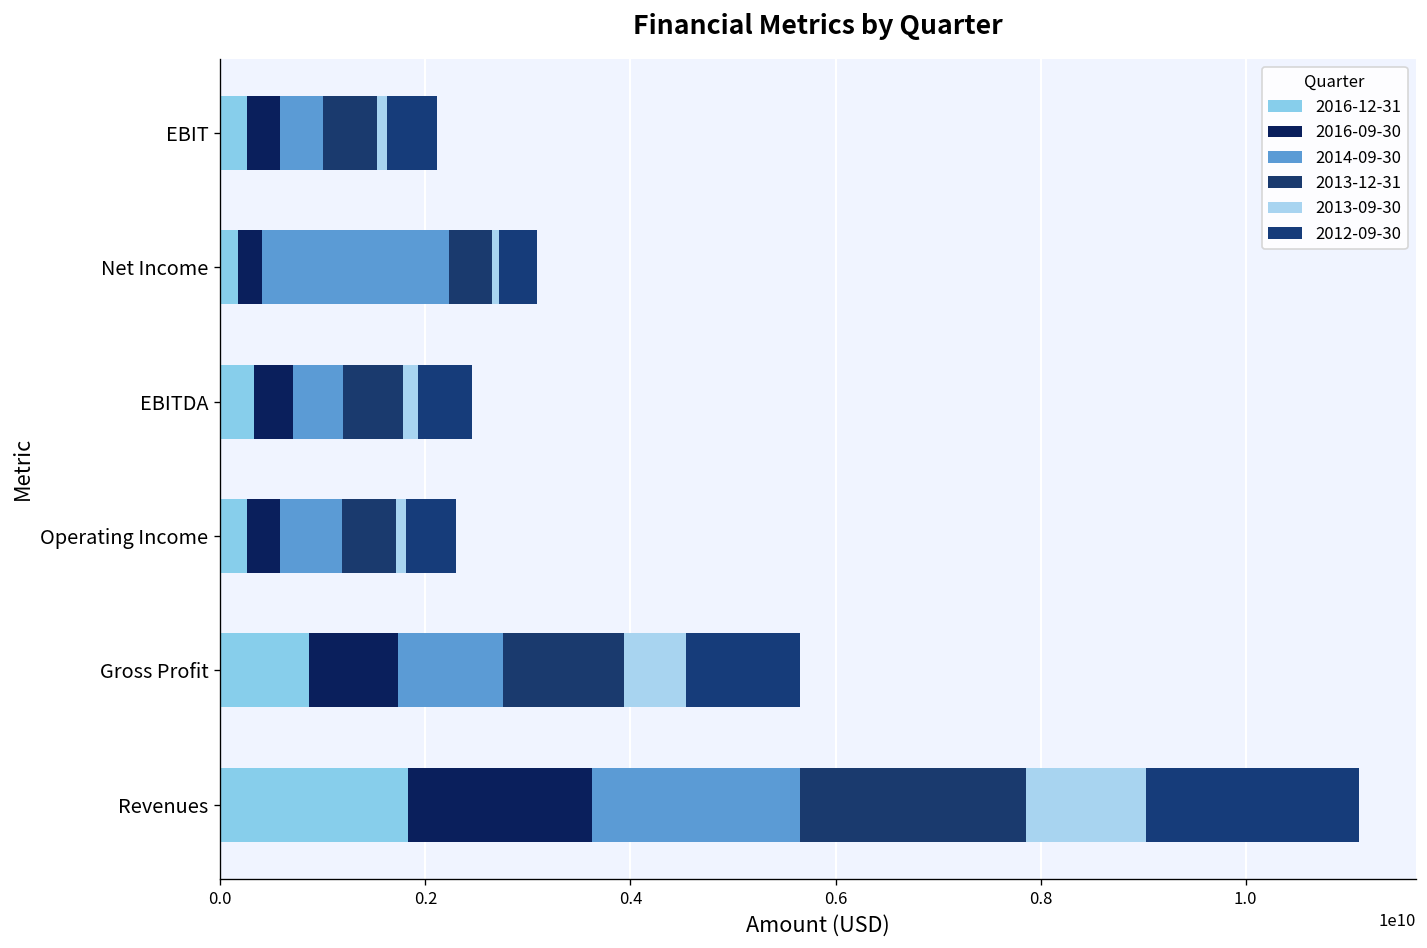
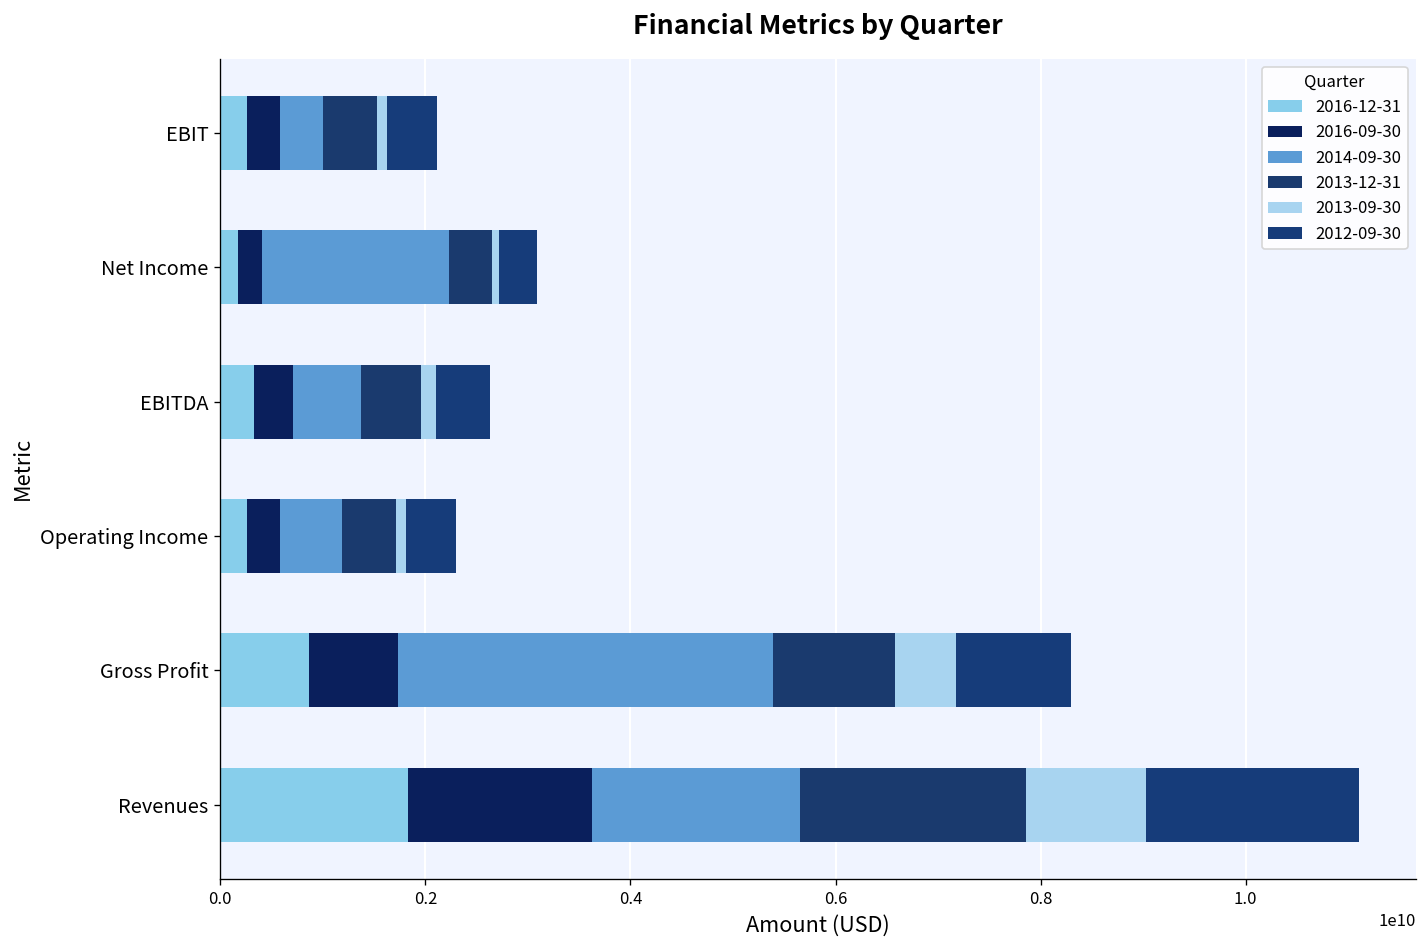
  {
    "2014-09-30": {
      "EBIT": 400000000,
      "Net Income": 1800000000,
-     "EBITDA": 500000000,
+     "EBITDA": 700000000,
      "Operating Income": 600000000,
-     "Gross Profit": 1000000000,
+     "Gross Profit": 3700000000,
      "Revenues": 2000000000
    }
  }
